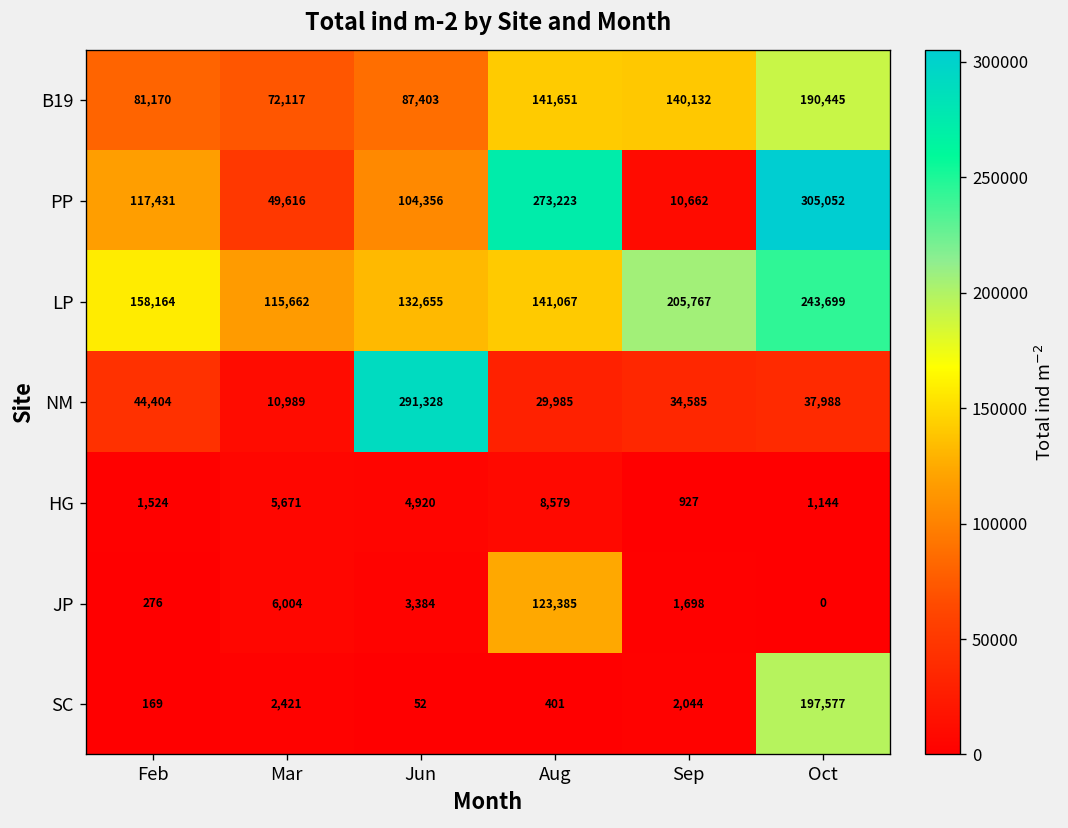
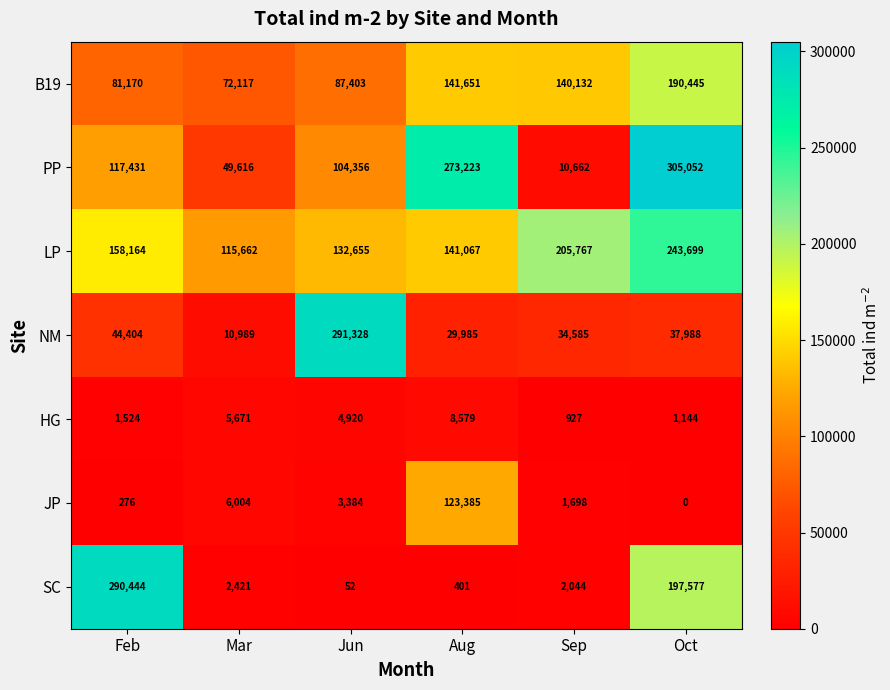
  {
    "B19": {
      "Feb": "81,170",
      "Mar": "72,117",
      "Jun": "87,403",
      "Aug": "141,651",
      "Sep": "140,132",
      "Oct": "190,445"
    },
    "PP": {
      "Feb": "117,431",
      "Mar": "49,616",
      "Jun": "104,356",
      "Aug": "273,223",
      "Sep": "10,662",
      "Oct": "305,052"
    },
    "LP": {
      "Feb": "158,164",
      "Mar": "115,662",
      "Jun": "132,655",
      "Aug": "141,067",
      "Sep": "205,767",
      "Oct": "243,699"
    },
    "NM": {
      "Feb": "44,404",
      "Mar": "10,989",
      "Jun": "291,328",
      "Aug": "29,985",
      "Sep": "34,585",
      "Oct": "37,988"
    },
    "HG": {
      "Feb": "1,524",
      "Mar": "5,671",
      "Jun": "4,920",
      "Aug": "8,579",
      "Sep": "927",
      "Oct": "1,144"
    },
    "JP": {
      "Feb": "276",
      "Mar": "6,004",
      "Jun": "3,384",
      "Aug": "123,385",
      "Sep": "1,698",
      "Oct": "0"
    },
    "SC": {
-     "Feb": "169",
+     "Feb": "290,444",
      "Mar": "2,421",
      "Jun": "52",
      "Aug": "401",
      "Sep": "2,044",
      "Oct": "197,577"
    }
  }
